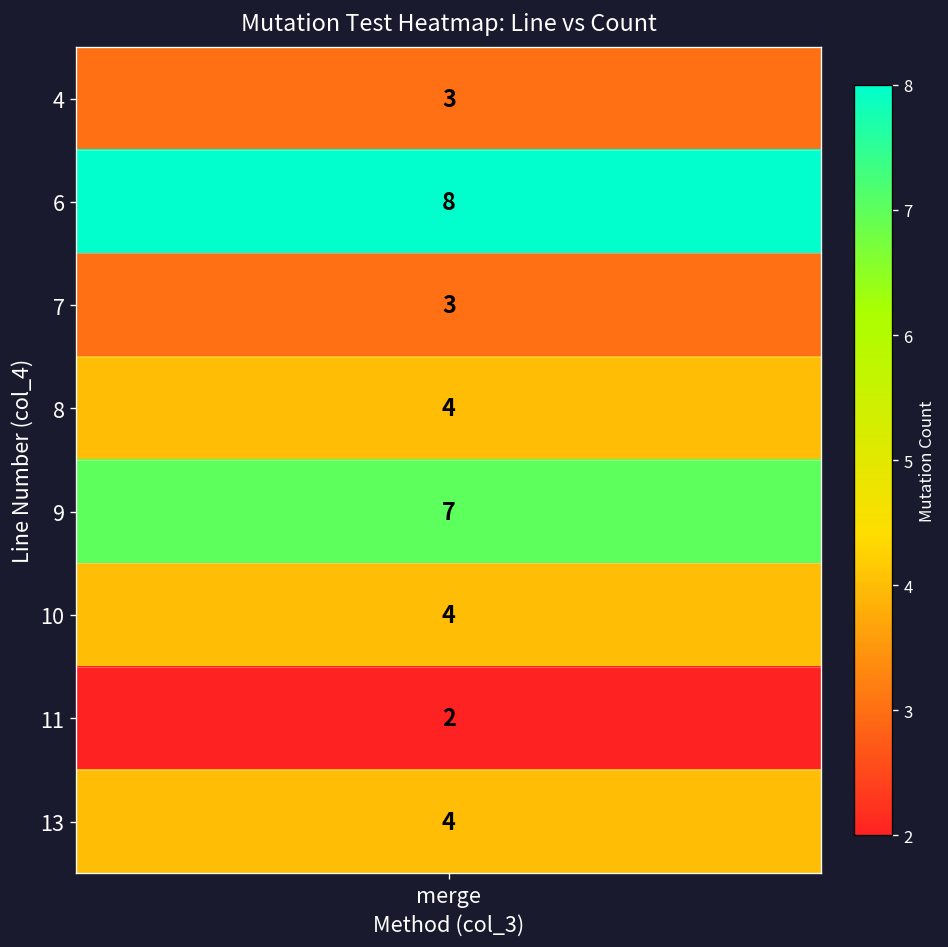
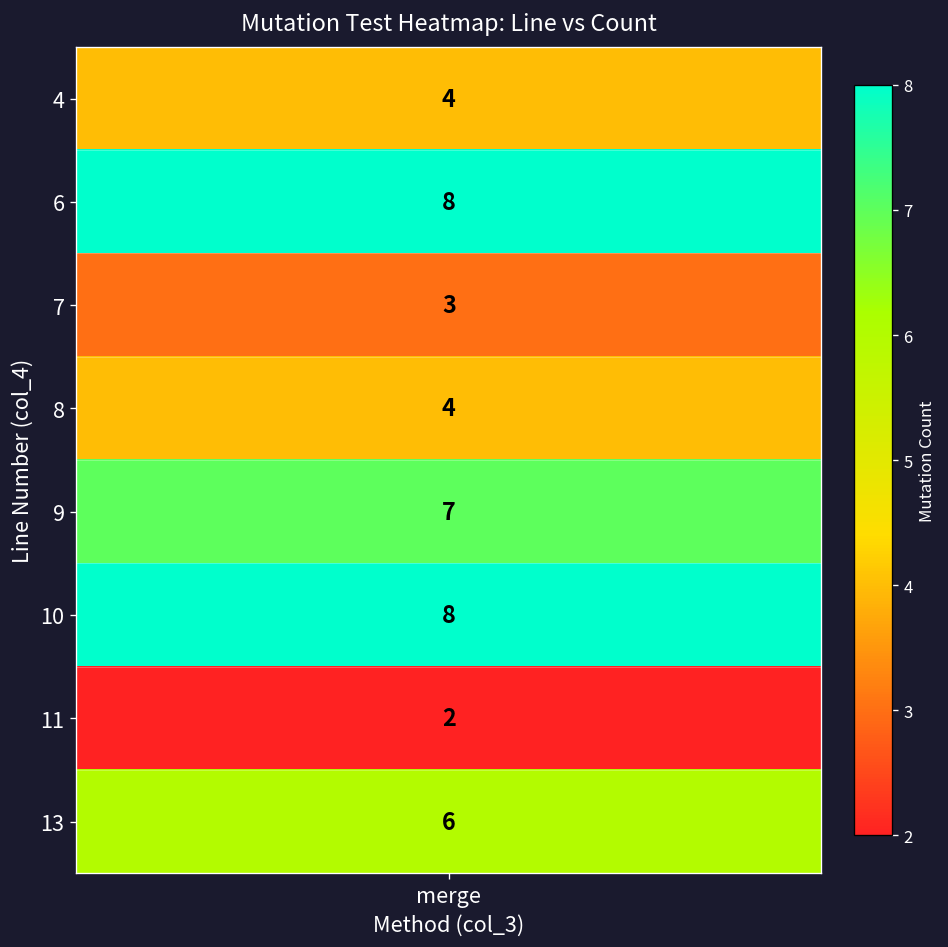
  {
    "4": {
-     "merge": 3
+     "merge": 4
    },
    "6": {
      "merge": 8
    },
    "7": {
      "merge": 3
    },
    "8": {
      "merge": 4
    },
    "9": {
      "merge": 7
    },
    "10": {
-     "merge": 4
+     "merge": 8
    },
    "11": {
      "merge": 2
    },
    "13": {
-     "merge": 4
+     "merge": 6
    }
  }
